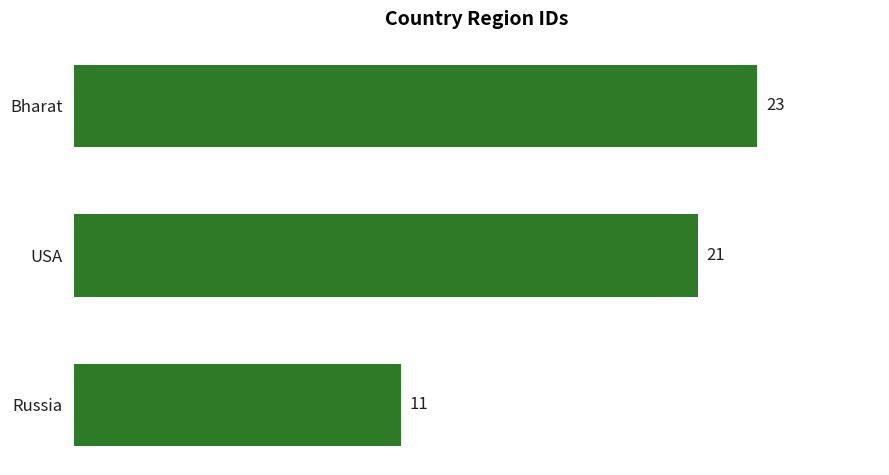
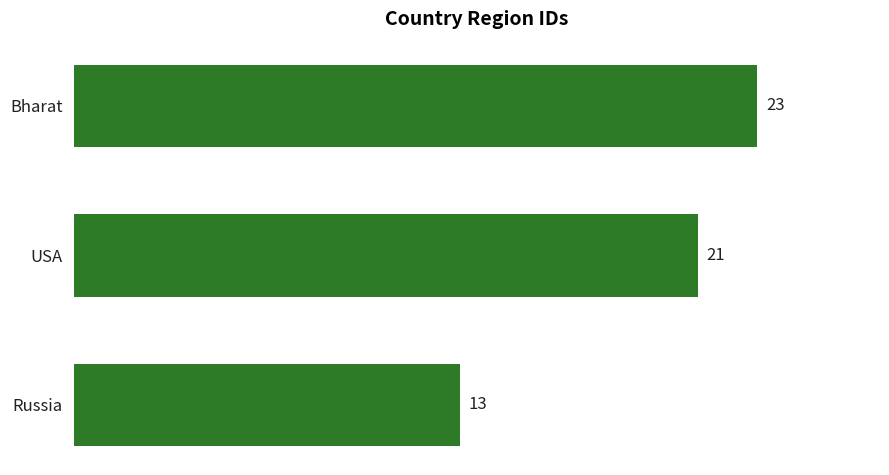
  {
    "Bharat": 23,
    "USA": 21,
-   "Russia": 11
+   "Russia": 13
  }
